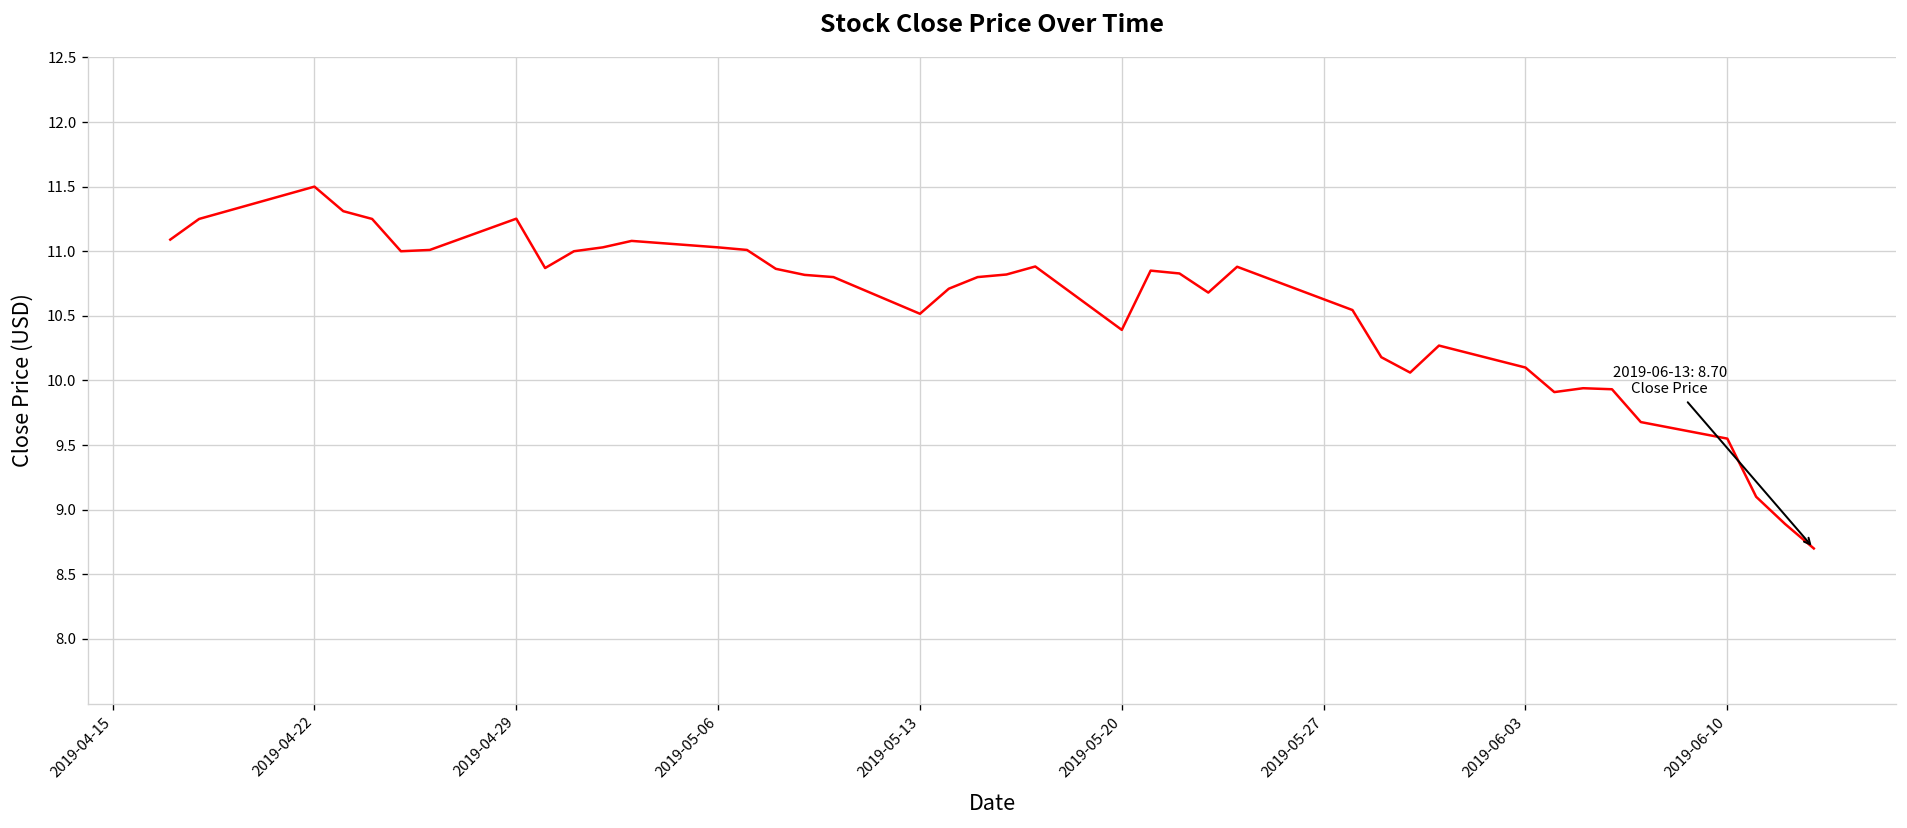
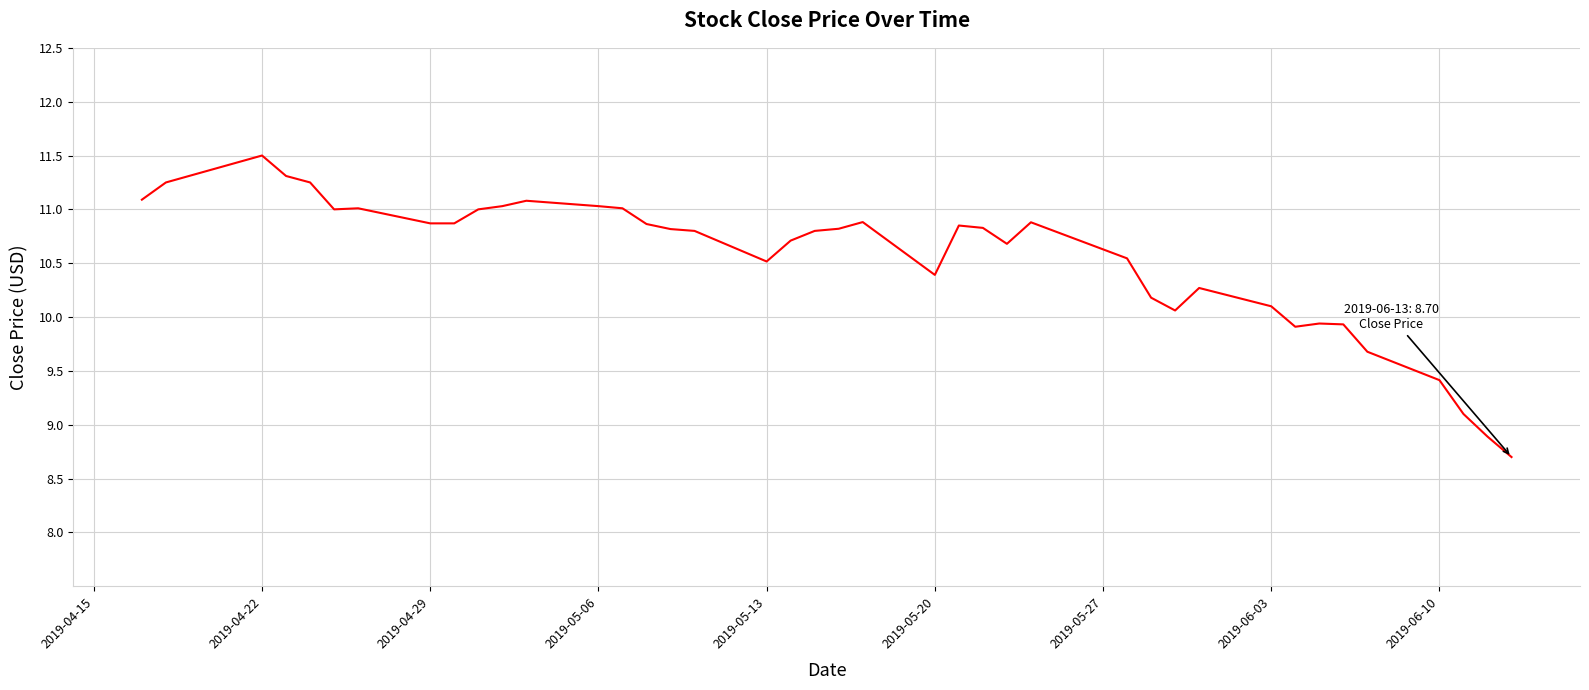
  {
    "2019-04-22": 11.50,
-   "2019-04-29": 11.25,
+   "2019-04-29": 10.87,
    "2019-05-06": 11.03,
    "2019-05-13": 10.52,
    "2019-05-20": 10.39,
    "2019-06-03": 10.10,
-   "2019-06-10": 9.55
+   "2019-06-10": 9.41
  }
